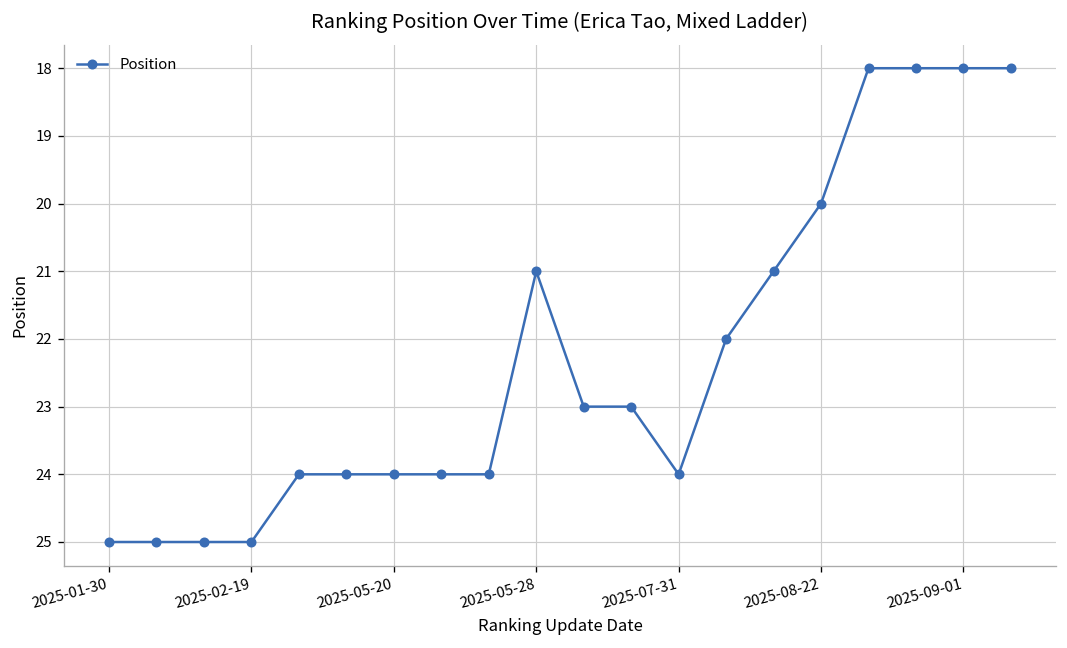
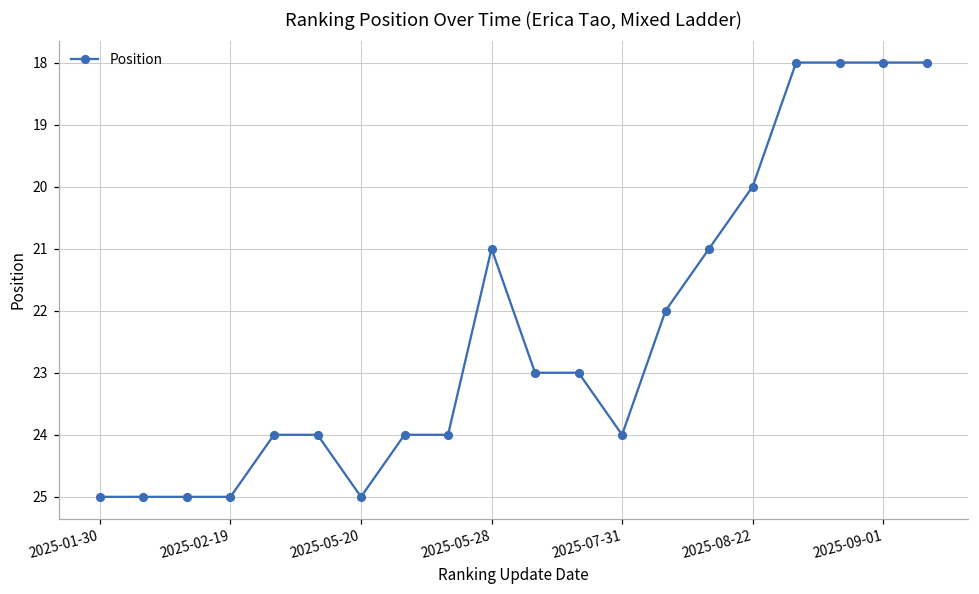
  {
    "2025-01-30": 25,
    "2025-02-19": 25,
-   "2025-05-20": 24,
+   "2025-05-20": 25,
    "2025-05-28": 21,
    "2025-07-31": 24,
    "2025-08-22": 20,
    "2025-09-01": 18
  }
